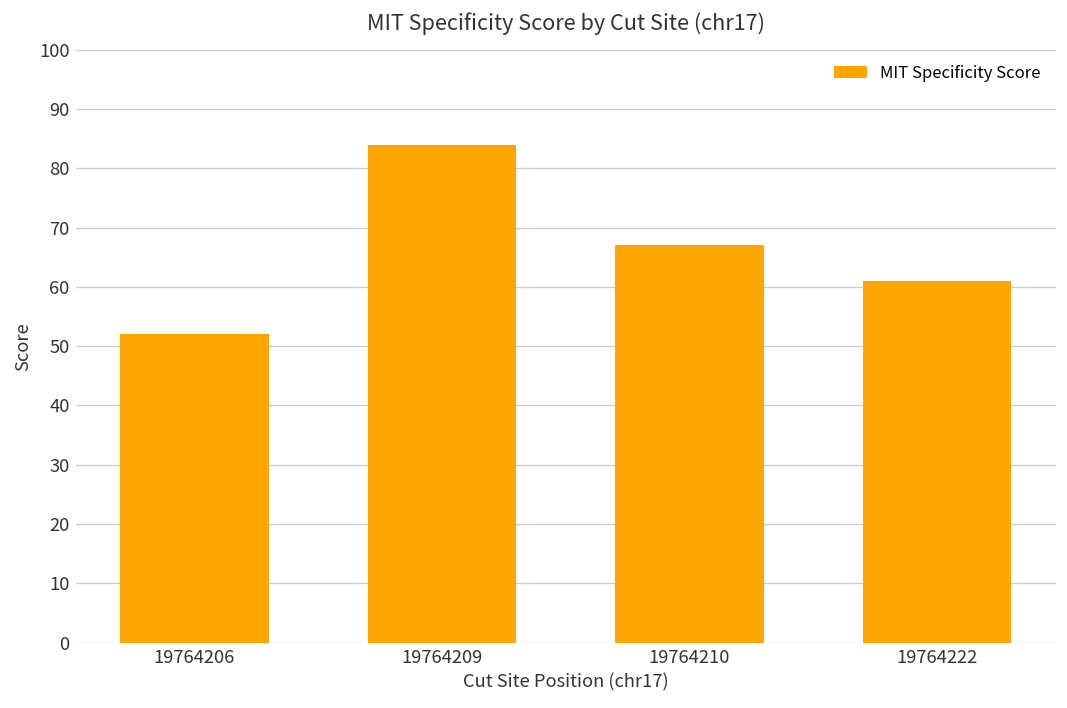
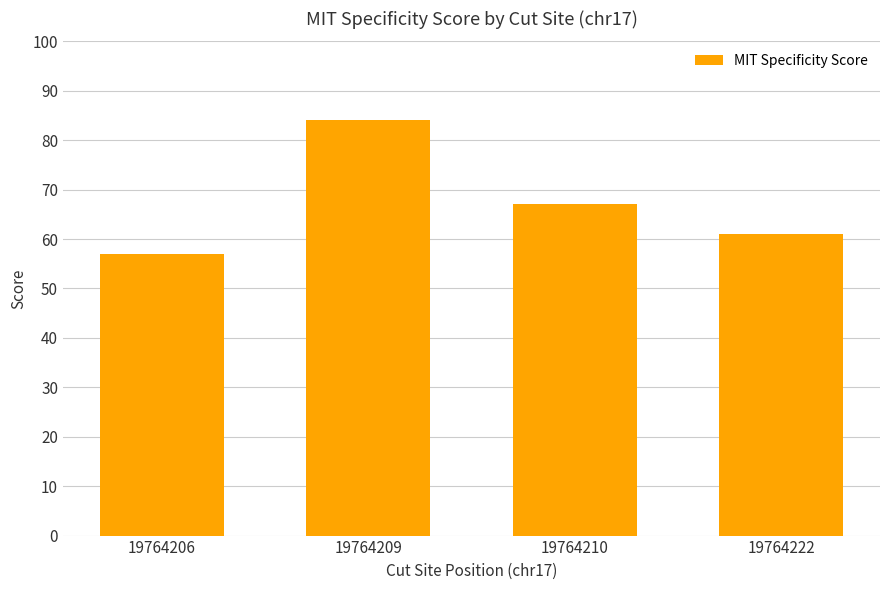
  {
-   "19764206": 52,
+   "19764206": 57,
    "19764209": 84,
    "19764210": 67,
    "19764222": 61
  }
